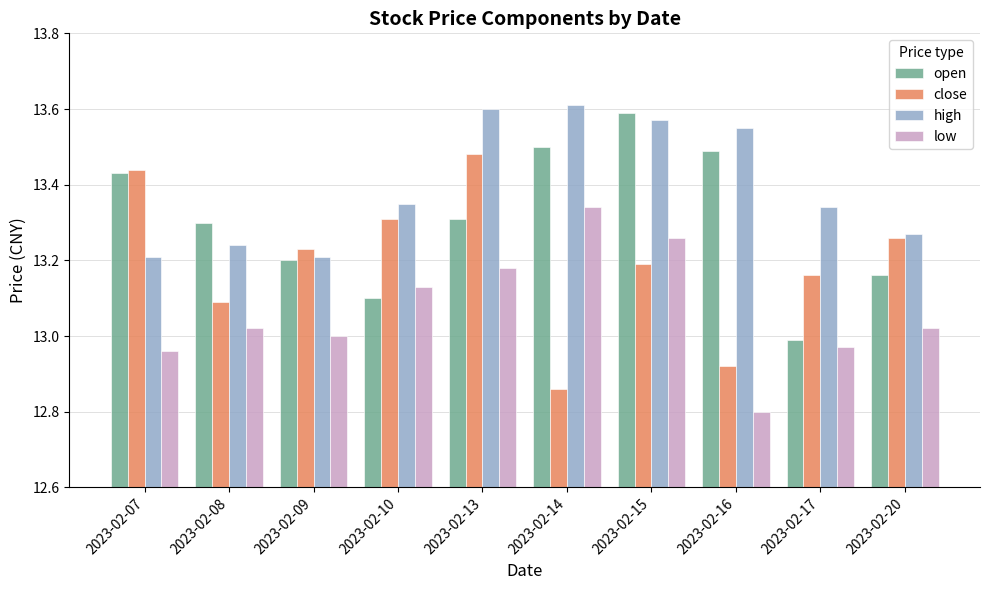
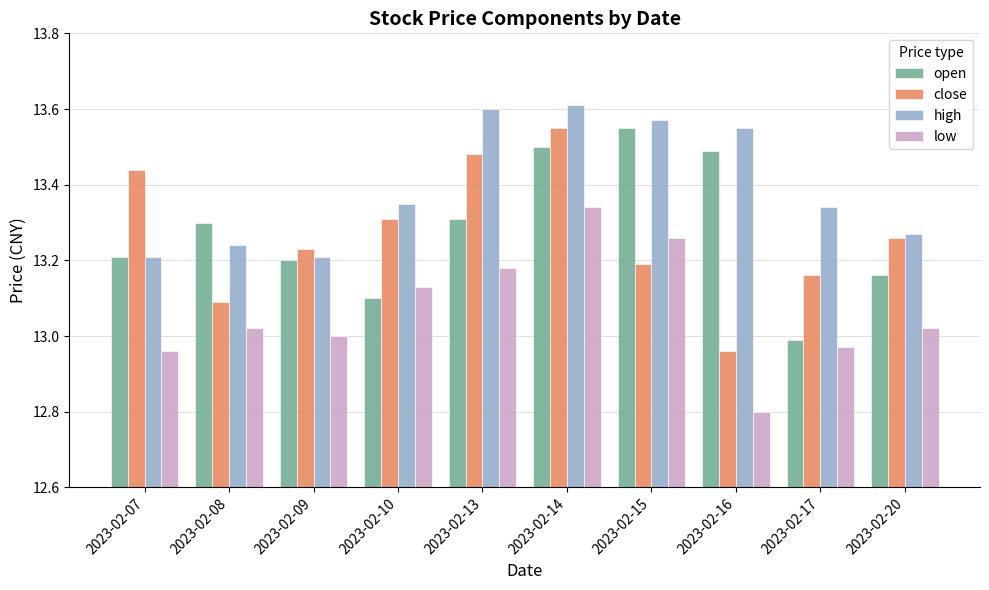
  {
    "open": {
-     "2023-02-07": 13.43,
+     "2023-02-07": 13.21,
      "2023-02-08": 13.30,
      "2023-02-09": 13.20,
      "2023-02-10": 13.10,
      "2023-02-13": 13.31,
      "2023-02-14": 13.50,
-     "2023-02-15": 13.59,
+     "2023-02-15": 13.55,
      "2023-02-16": 13.49,
      "2023-02-17": 12.99,
      "2023-02-20": 13.16
    },
    "close": {
      "2023-02-07": 13.44,
      "2023-02-08": 13.09,
      "2023-02-09": 13.23,
      "2023-02-10": 13.31,
      "2023-02-13": 13.48,
-     "2023-02-14": 12.86,
+     "2023-02-14": 13.55,
      "2023-02-15": 13.19,
-     "2023-02-16": 12.92,
+     "2023-02-16": 12.96,
      "2023-02-17": 13.16,
      "2023-02-20": 13.26
    }
  }
